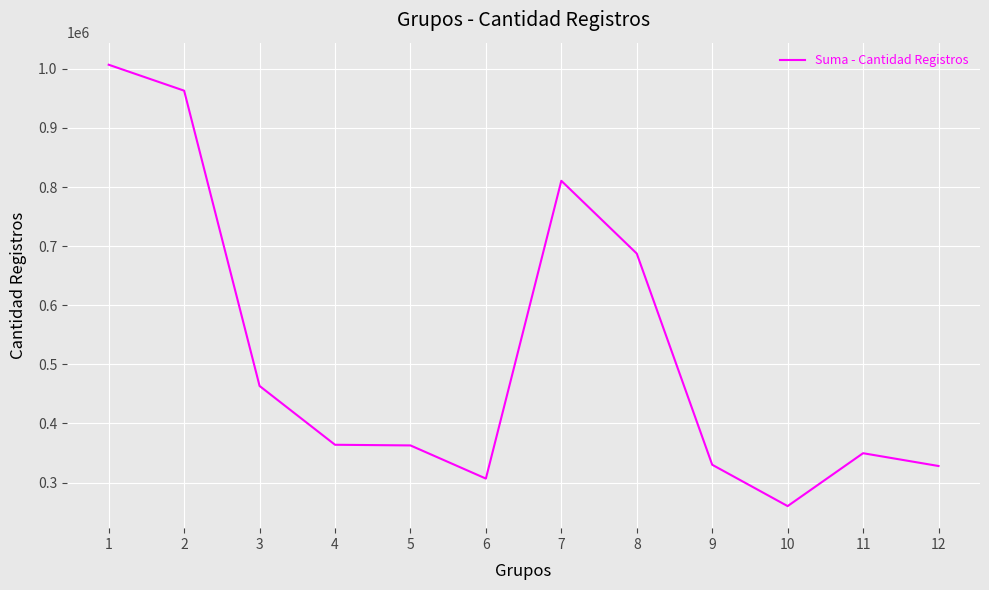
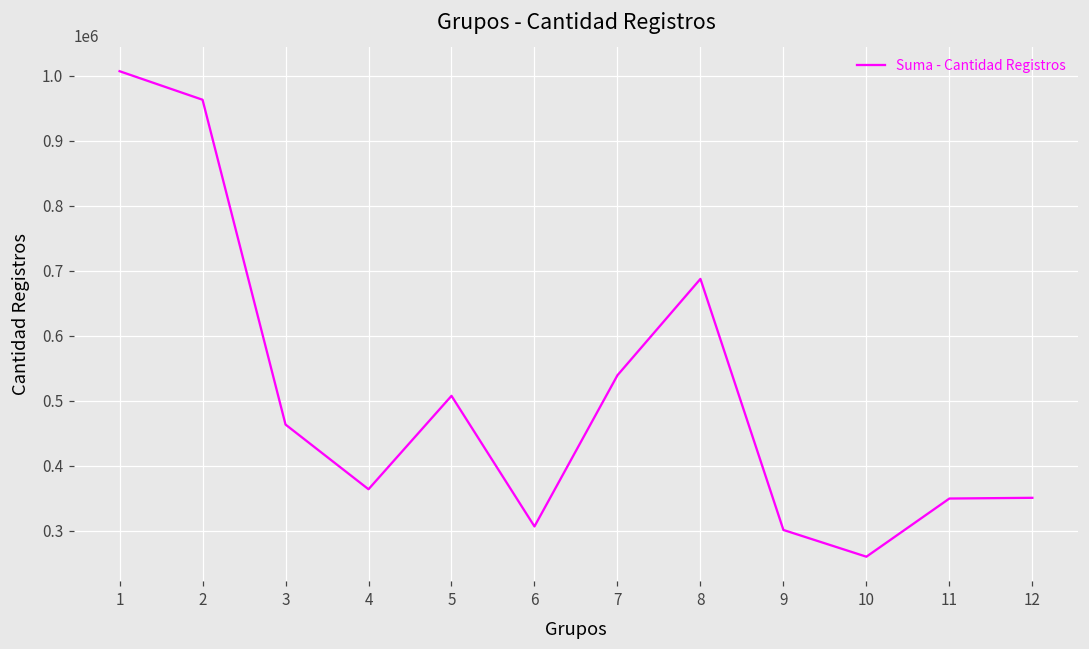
  {
    "1": 1010000,
    "2": 960000,
    "3": 460000,
    "4": 360000,
-   "5": 360000,
+   "5": 510000,
    "6": 310000,
-   "7": 810000,
+   "7": 540000,
    "8": 690000,
-   "9": 330000,
+   "9": 300000,
    "10": 260000,
    "11": 350000,
-   "12": 330000
+   "12": 350000
  }
